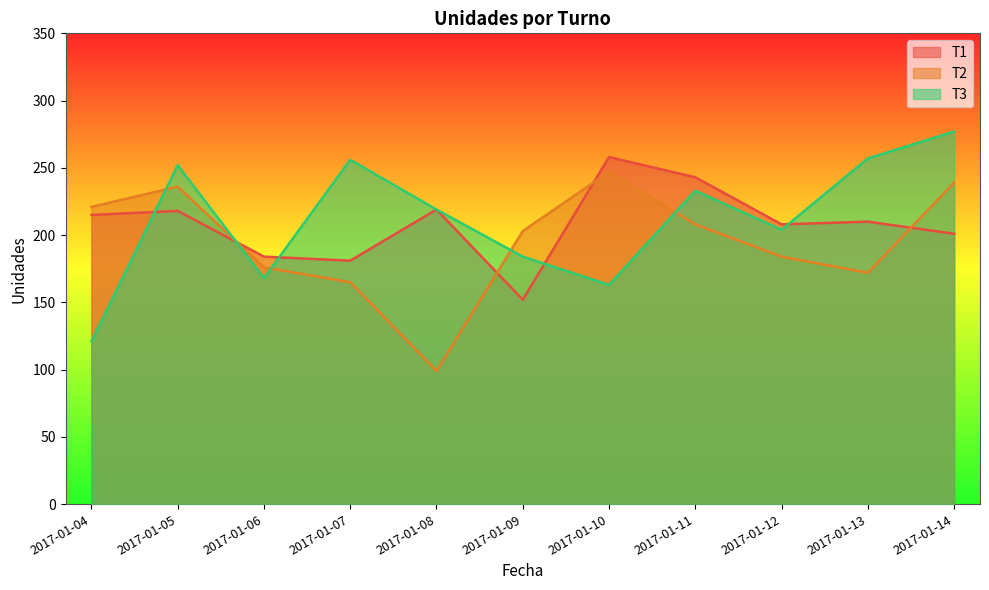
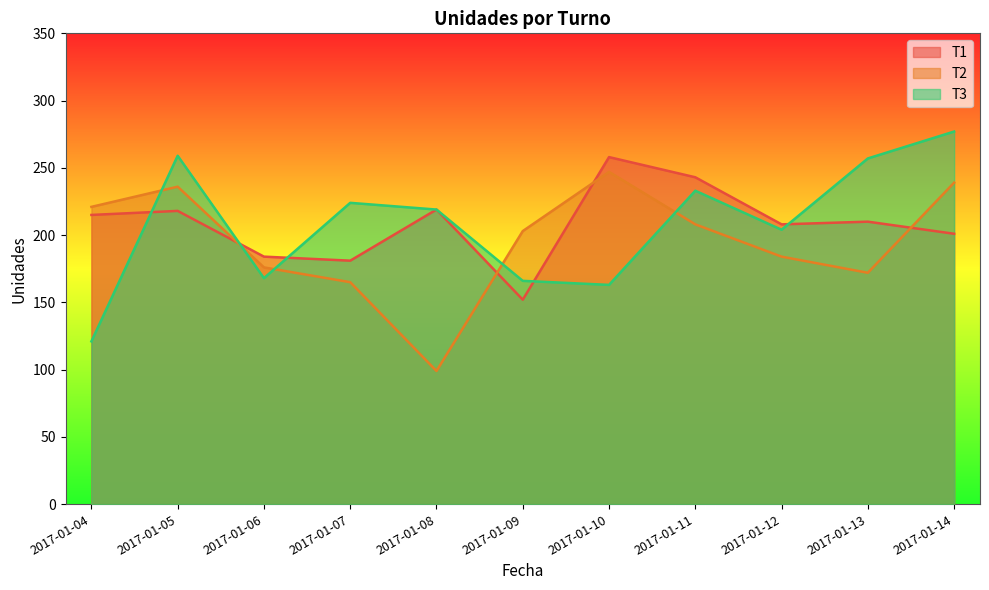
  {
    "T3": {
      "2017-01-04": 121,
-     "2017-01-05": 252,
+     "2017-01-05": 259,
      "2017-01-06": 168,
-     "2017-01-07": 256,
-     "2017-01-09": 184,
+     "2017-01-07": 224,
+     "2017-01-09": 166,
      "2017-01-10": 163,
      "2017-01-11": 233,
      "2017-01-12": 204,
      "2017-01-13": 257,
      "2017-01-14": 277
    }
  }
